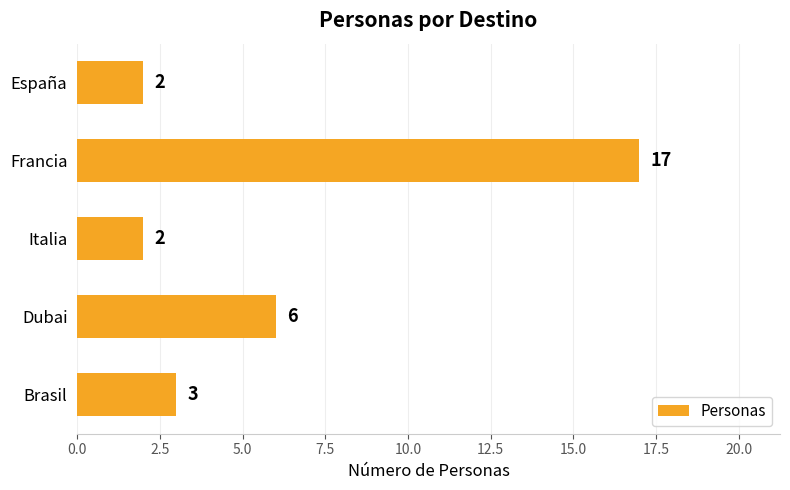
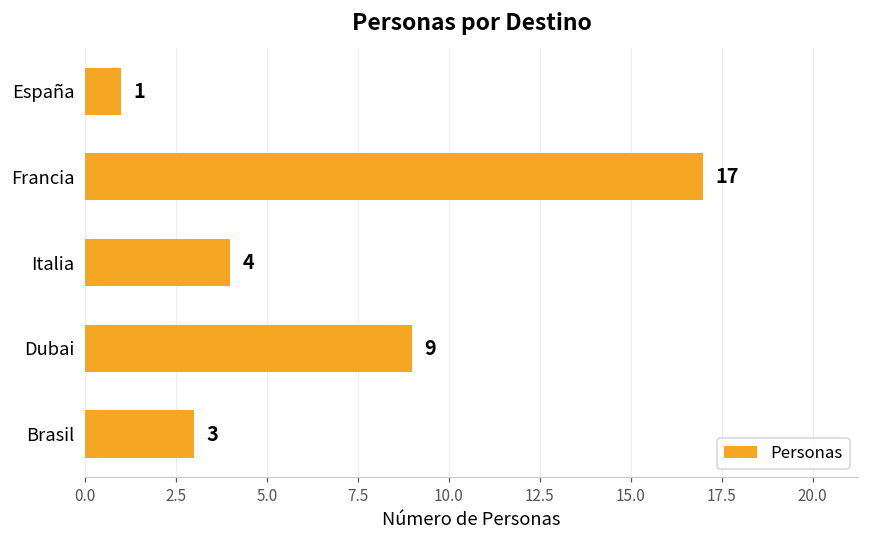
  {
-   "España": 2,
+   "España": 1,
    "Francia": 17,
-   "Italia": 2,
-   "Dubai": 6,
+   "Italia": 4,
+   "Dubai": 9,
    "Brasil": 3
  }
